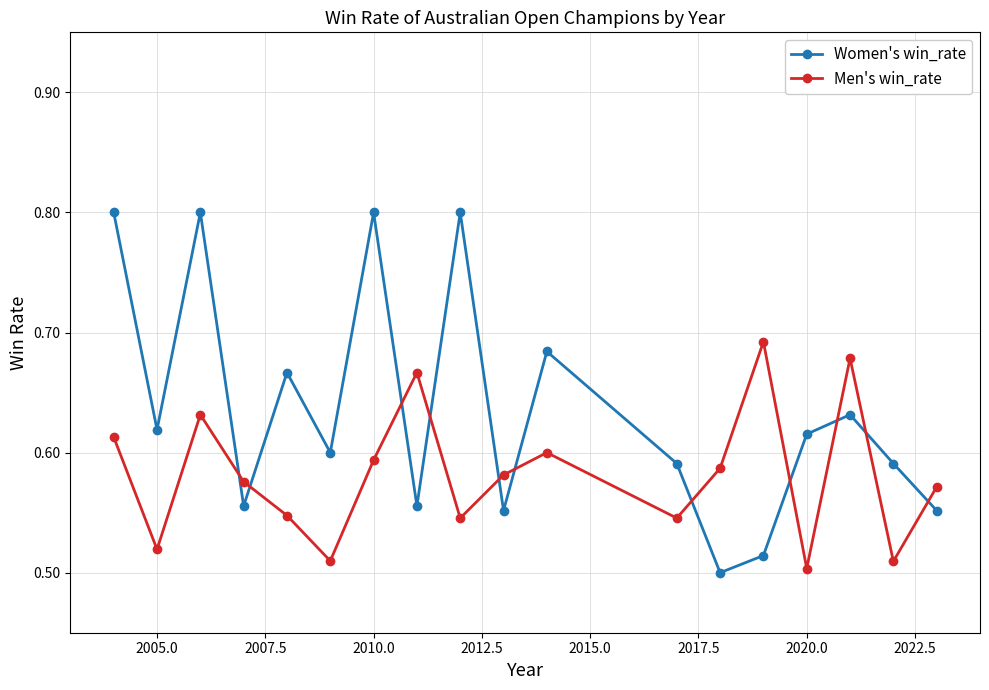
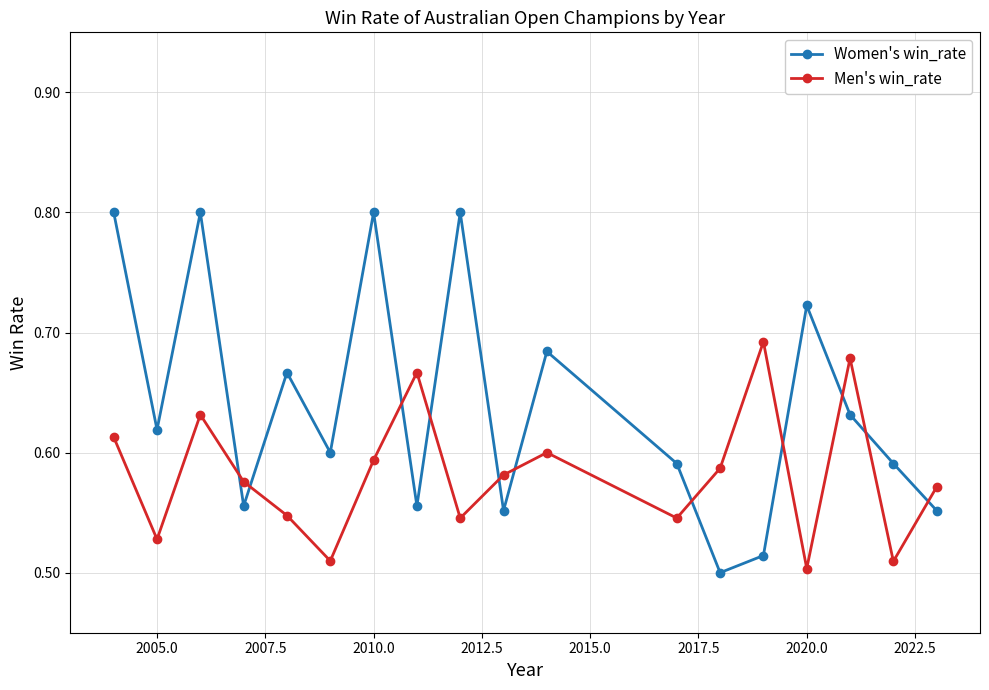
  {
    "Women's win_rate": {
      "2005.0": 0.619,
      "2010.0": 0.800,
-     "2020.0": 0.615
+     "2020.0": 0.723
    },
    "Men's win_rate": {
-     "2005.0": 0.519,
+     "2005.0": 0.528,
      "2010.0": 0.594,
      "2020.0": 0.503
    }
  }
